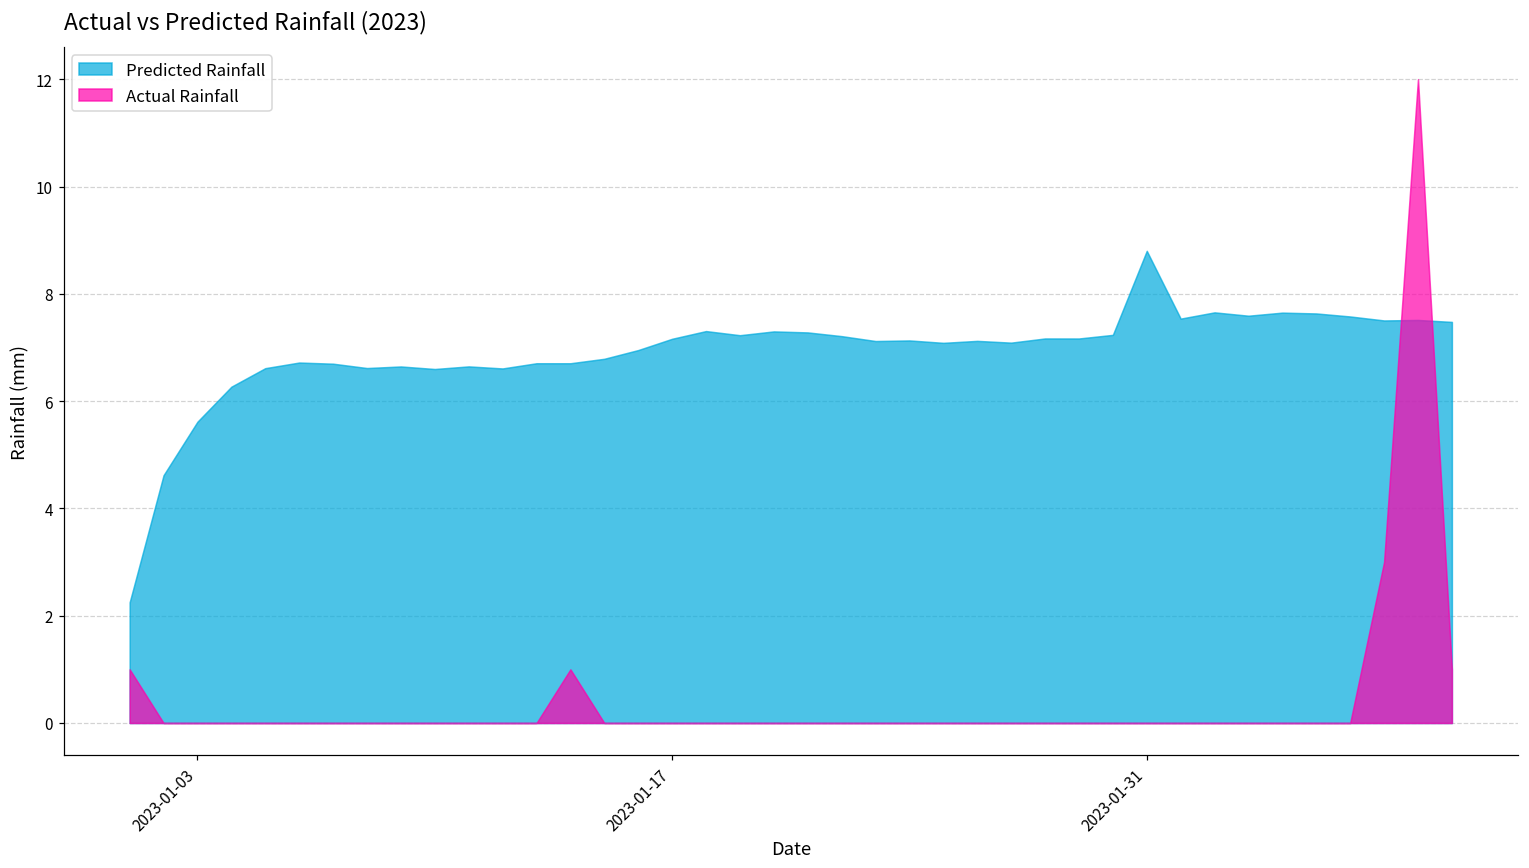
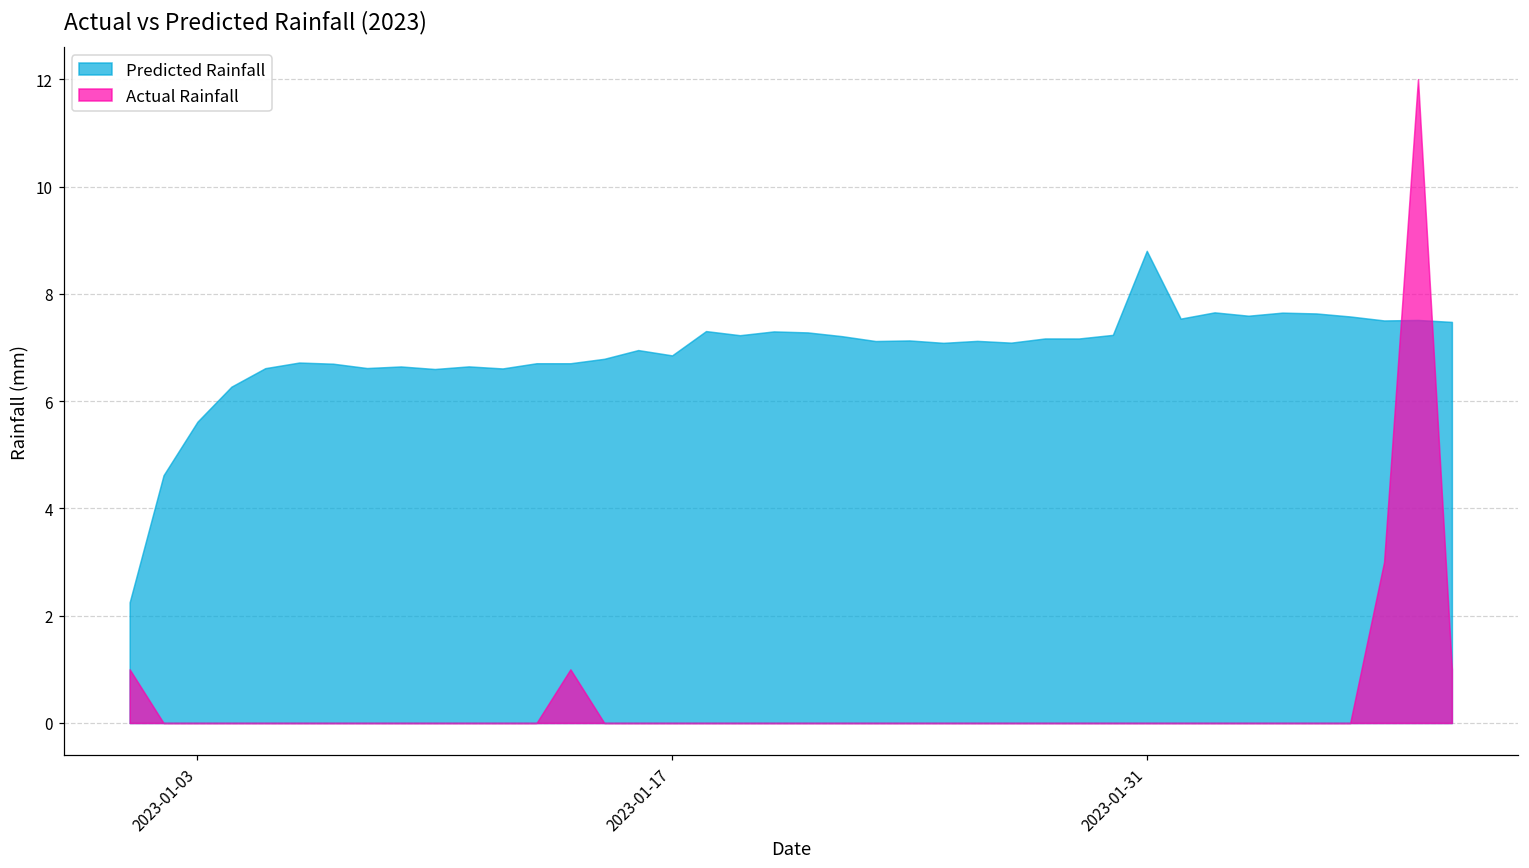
  {
    "Predicted Rainfall": {
      "2023-01-03": 5.6,
-     "2023-01-17": 7.2,
+     "2023-01-17": 6.9,
      "2023-01-31": 8.8
    },
    "Actual Rainfall": {
      "2023-01-03": 0.0,
      "2023-01-17": 0.0,
      "2023-01-31": 0.0
    }
  }
